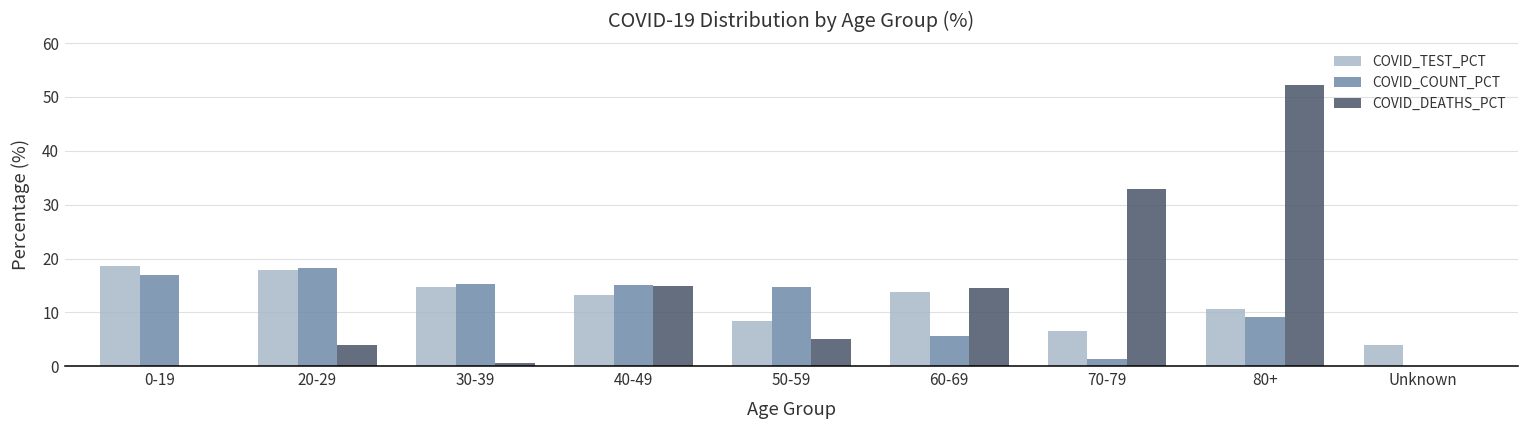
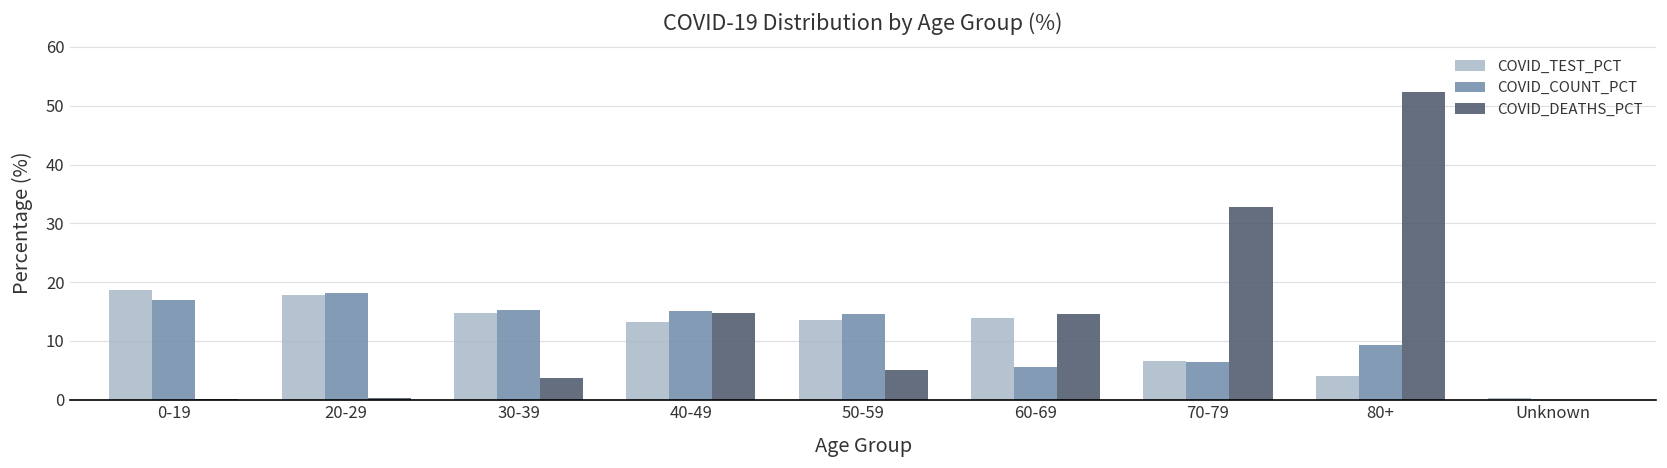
  {
    "COVID_TEST_PCT": {
      "0-19": 19,
      "20-29": 18,
      "30-39": 15,
      "40-49": 13,
-     "50-59": 8,
+     "50-59": 13,
      "60-69": 14,
      "70-79": 7,
-     "80+": 11,
-     "Unknown": 4
+     "80+": 4,
+     "Unknown": 0
    },
    "COVID_COUNT_PCT": {
      "0-19": 17,
      "20-29": 18,
      "30-39": 15,
      "40-49": 15,
      "50-59": 15,
      "60-69": 6,
-     "70-79": 1,
+     "70-79": 6,
      "80+": 9
    },
    "COVID_DEATHS_PCT": {
-     "20-29": 4,
-     "30-39": 1,
+     "20-29": 0,
+     "30-39": 4,
      "40-49": 15,
      "50-59": 5,
      "60-69": 15,
      "70-79": 33,
      "80+": 52,
      "Unknown": 0
    }
  }
